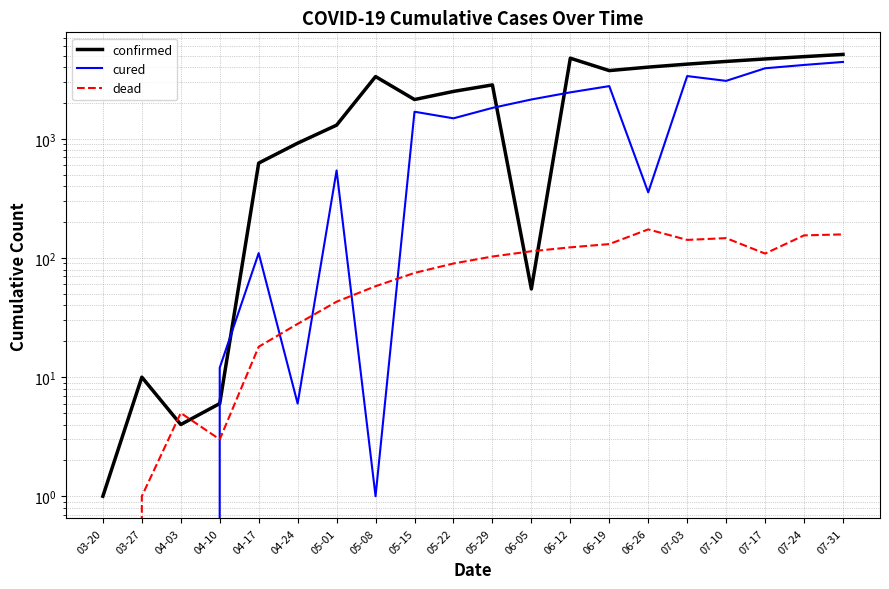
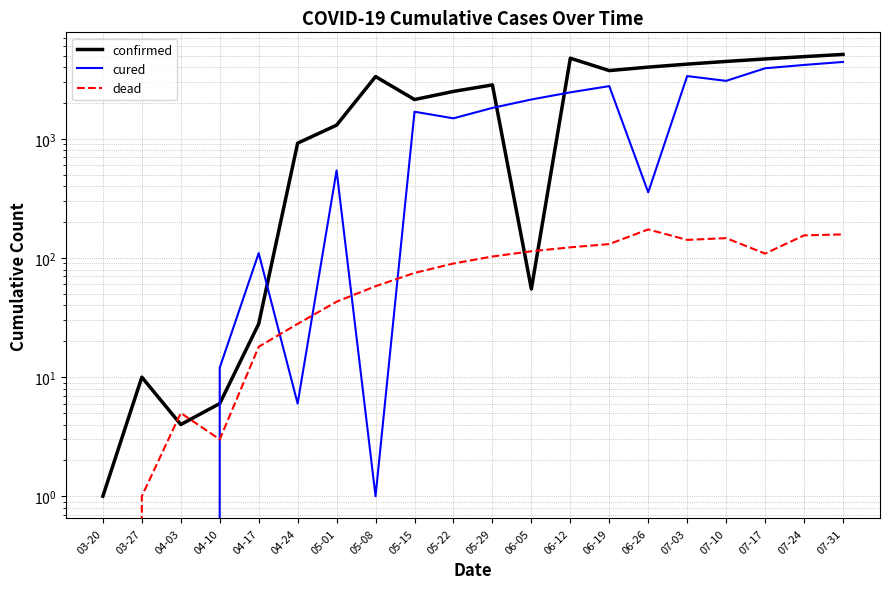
  {
    "confirmed": {
      "03-20": 1,
      "03-27": 10,
      "04-03": 4,
      "04-10": 6,
-     "04-17": 600,
+     "04-17": 28,
      "04-24": 900,
      "05-01": 1300,
      "05-08": 3300,
      "05-15": 2100,
      "05-22": 2500,
      "05-29": 2800,
      "06-05": 60,
      "06-12": 4800,
      "06-19": 3700,
      "06-26": 4000,
      "07-03": 4200,
      "07-10": 4500,
      "07-17": 4700,
      "07-24": 4900,
      "07-31": 5100
    },
    "cured": {
      "04-10": 12,
      "04-17": 110,
      "04-24": 6,
      "05-01": 500,
      "05-08": 1,
      "05-15": 1700,
      "05-22": 1500,
      "05-29": 1800,
      "06-05": 2100,
      "06-12": 2500,
      "06-19": 2800,
      "06-26": 360,
      "07-03": 3400,
      "07-10": 3100,
      "07-17": 3900,
      "07-24": 4200,
      "07-31": 4400
    },
    "dead": {
      "03-27": 1,
      "04-03": 5,
      "04-10": 3,
      "04-17": 18,
      "04-24": 28,
      "05-01": 43,
      "05-08": 60,
      "05-15": 80,
      "05-22": 90,
      "05-29": 100,
      "06-05": 110,
      "06-12": 120,
      "06-19": 130,
      "06-26": 170,
      "07-03": 140,
      "07-10": 150,
      "07-17": 110,
      "07-24": 160,
      "07-31": 160
    }
  }
